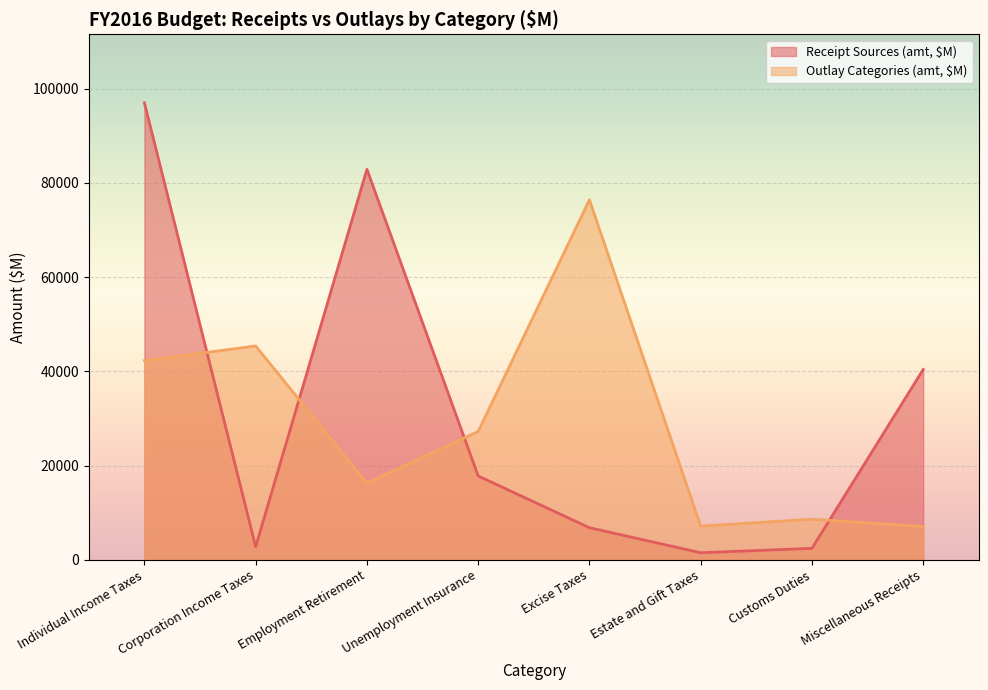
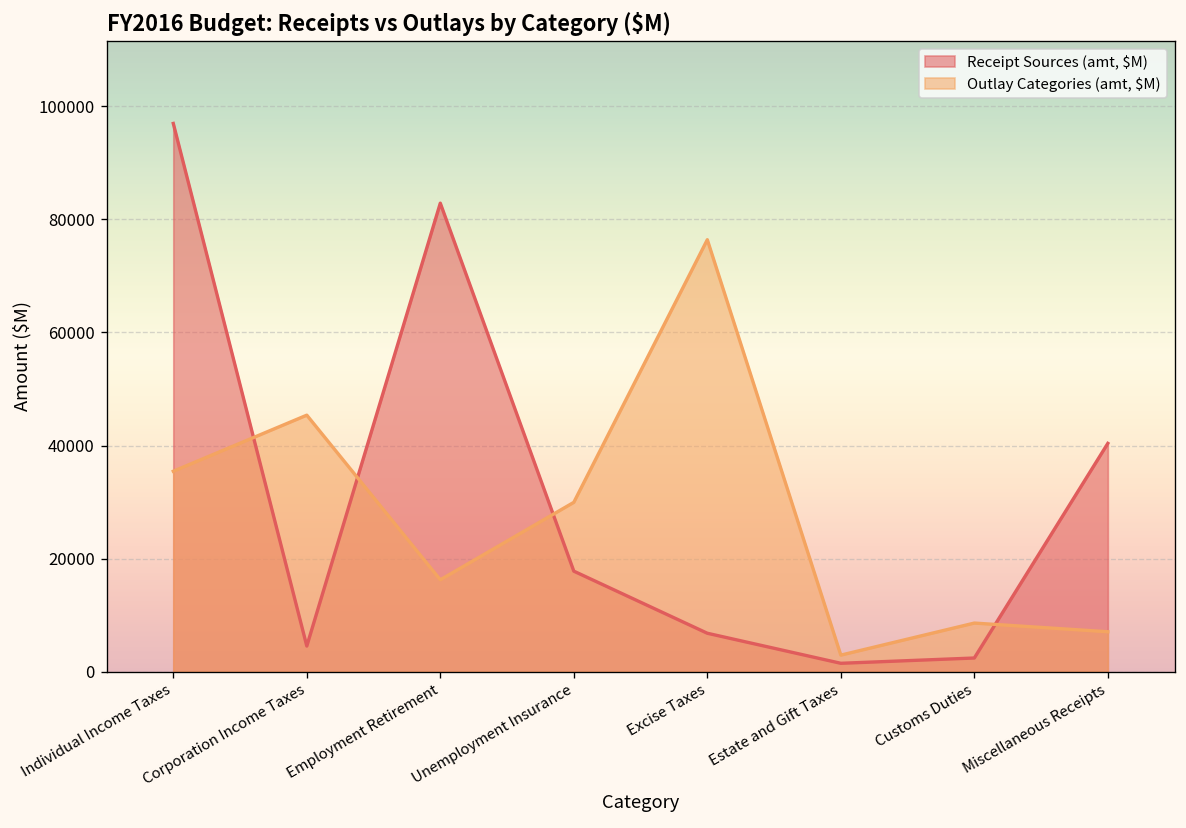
  {
    "Receipt Sources (amt, $M)": {
      "Individual Income Taxes": 97000,
-     "Corporation Income Taxes": 3000,
+     "Corporation Income Taxes": 5000,
      "Employment Retirement": 83000,
      "Unemployment Insurance": 18000,
      "Excise Taxes": 7000,
      "Estate and Gift Taxes": 1000,
      "Customs Duties": 2000,
      "Miscellaneous Receipts": 40000
    },
    "Outlay Categories (amt, $M)": {
-     "Individual Income Taxes": 42000,
+     "Individual Income Taxes": 35000,
      "Corporation Income Taxes": 45000,
      "Employment Retirement": 16000,
-     "Unemployment Insurance": 27000,
+     "Unemployment Insurance": 30000,
      "Excise Taxes": 76000,
-     "Estate and Gift Taxes": 7000,
+     "Estate and Gift Taxes": 3000,
      "Customs Duties": 9000,
      "Miscellaneous Receipts": 7000
    }
  }
